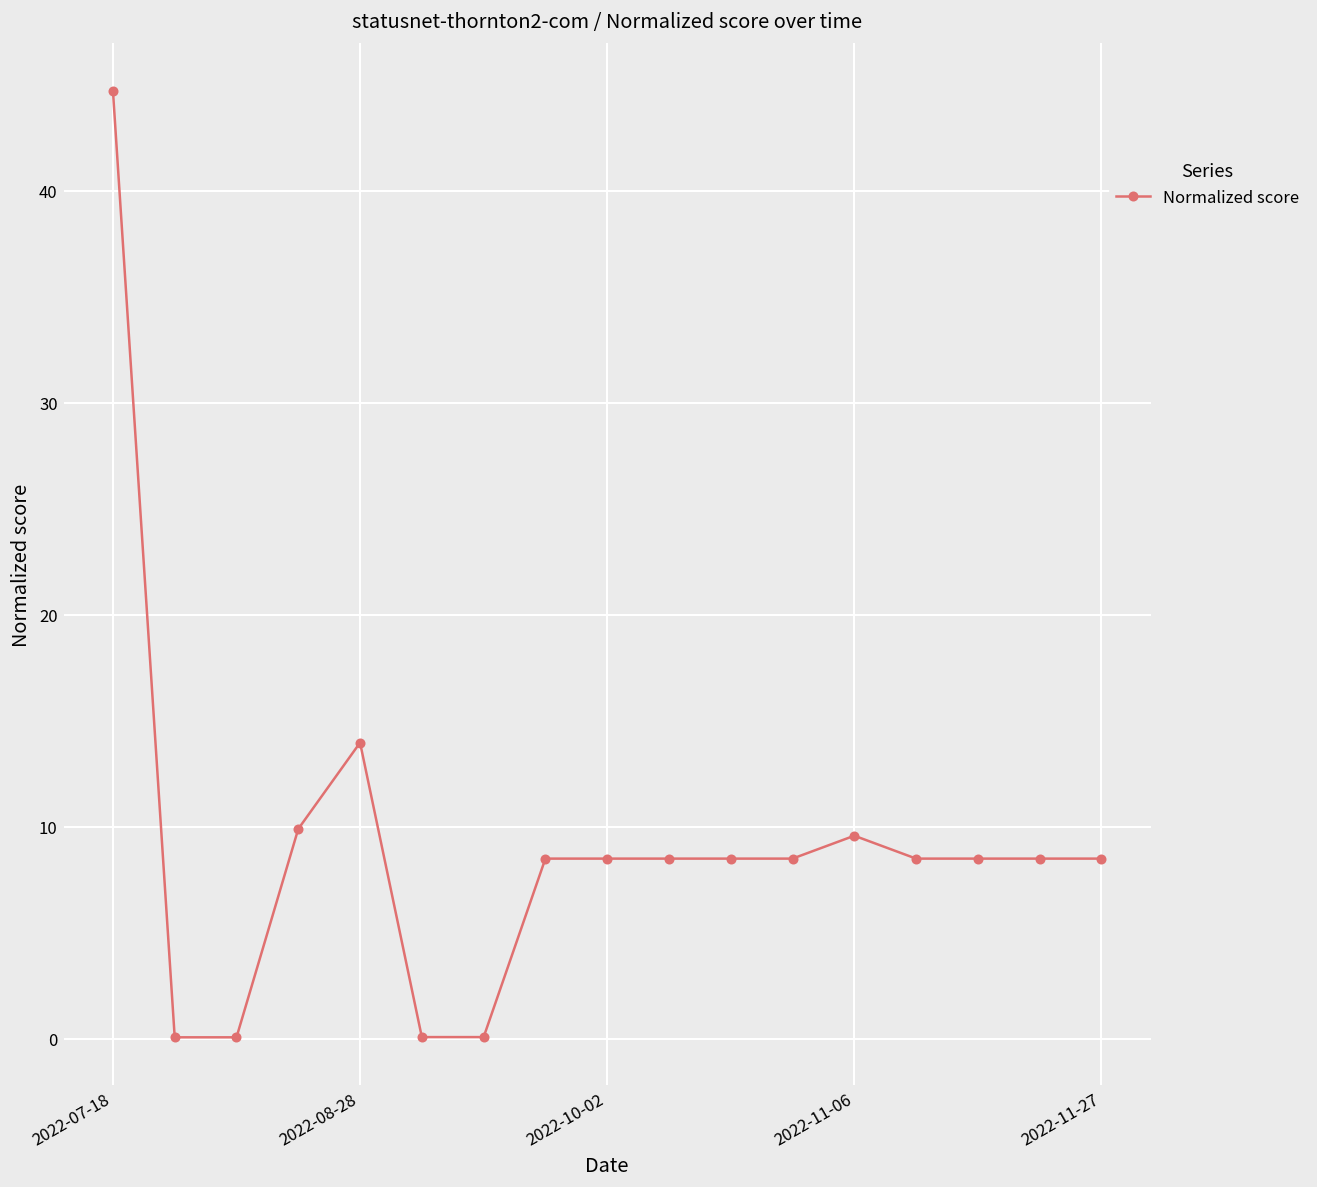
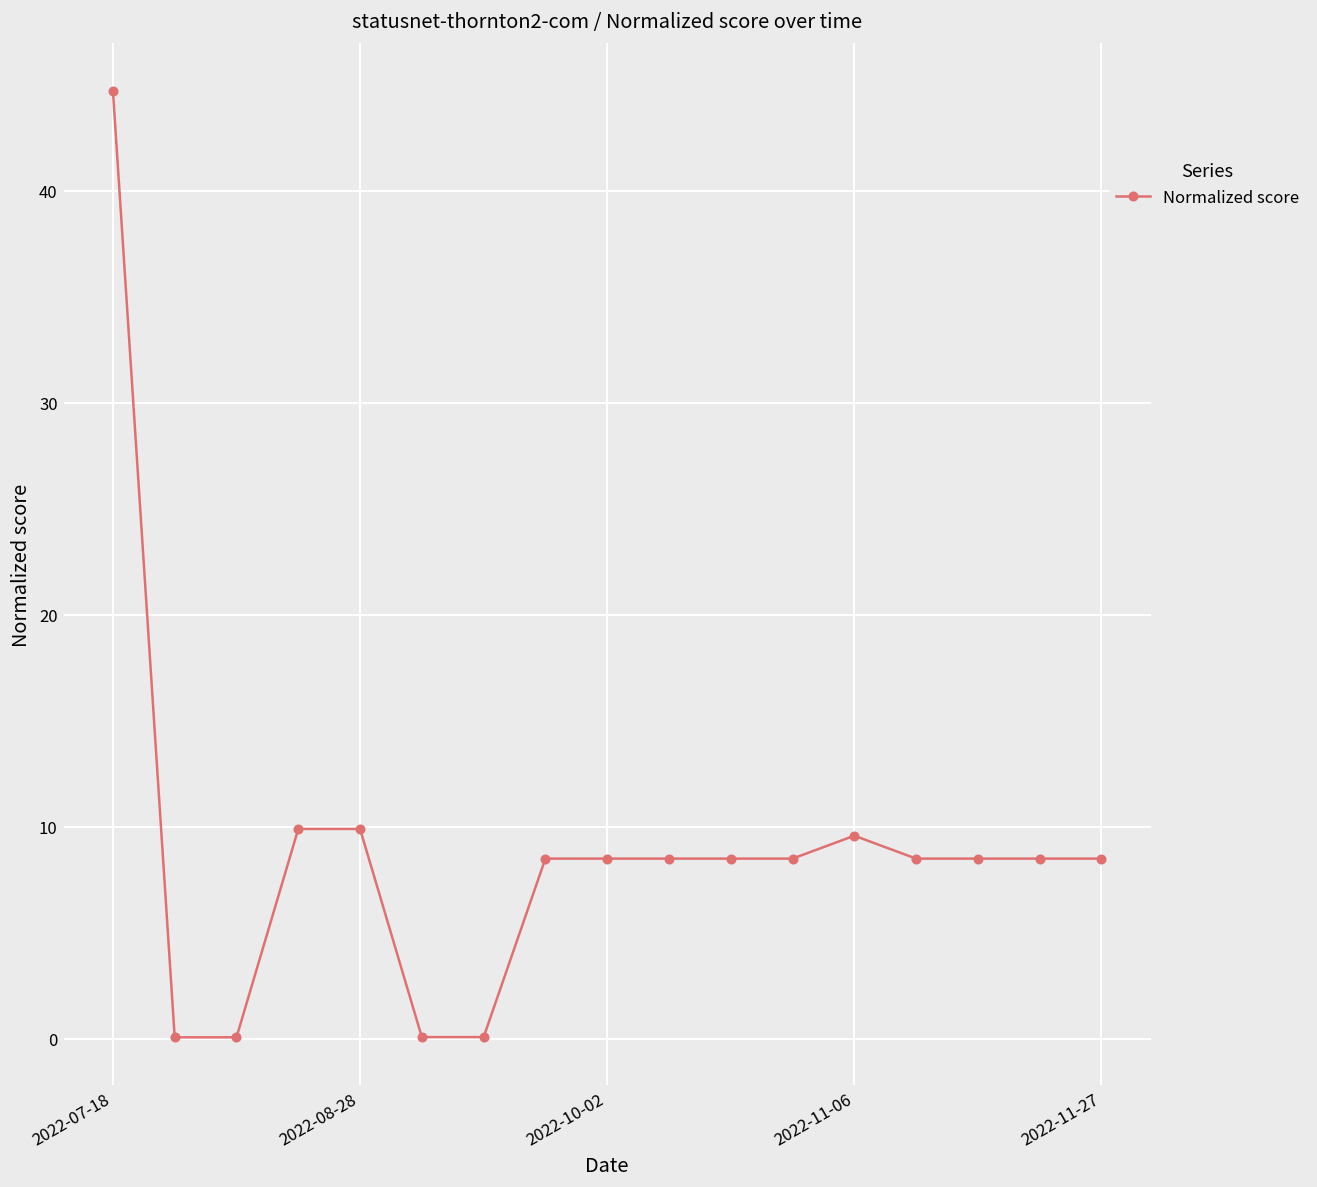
  {
    "2022-07-18": 44.7,
-   "2022-08-28": 14.0,
+   "2022-08-28": 9.9,
    "2022-10-02": 8.5,
    "2022-11-06": 9.6
  }
